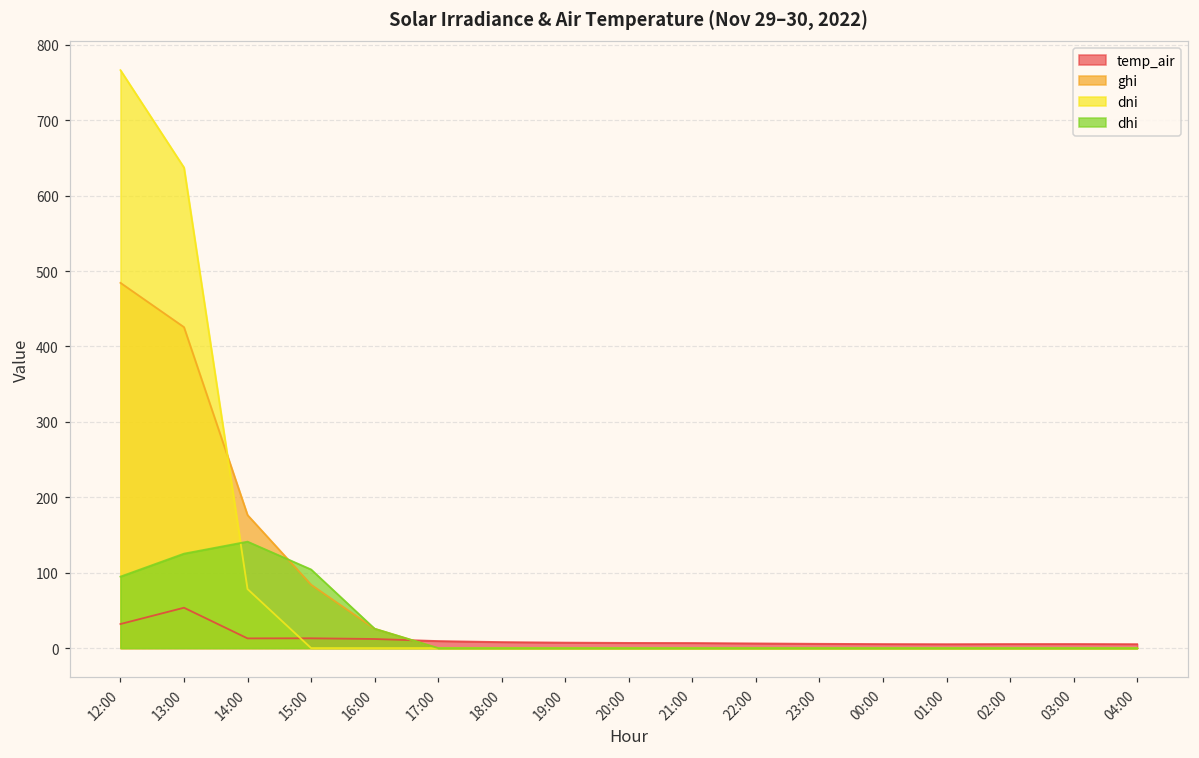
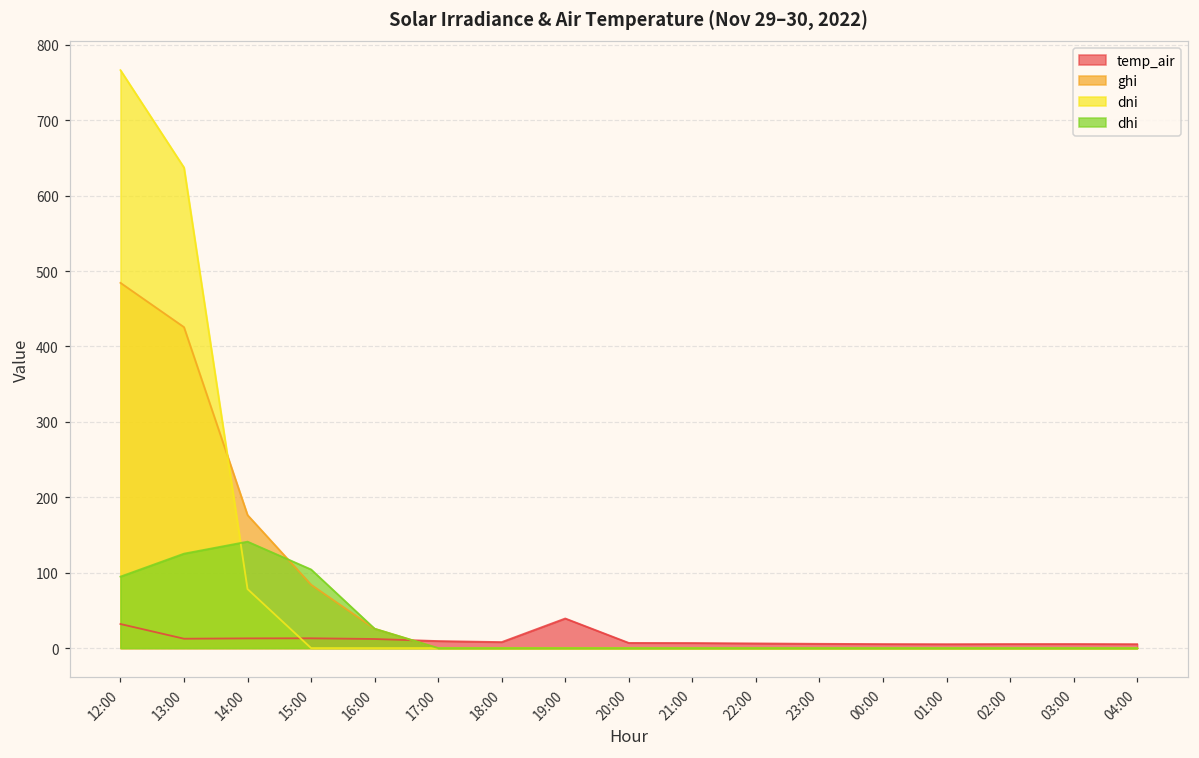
  {
    "temp_air": {
      "12:00": 30,
-     "13:00": 50,
+     "13:00": 10,
      "14:00": 10,
      "15:00": 10,
      "16:00": 10,
      "17:00": 10,
      "18:00": 10,
-     "19:00": 10,
+     "19:00": 40,
      "20:00": 10,
      "21:00": 10,
      "22:00": 10,
      "23:00": 10,
      "00:00": 10,
      "01:00": 10,
      "02:00": 10,
      "03:00": 10,
      "04:00": 10
    },
    "ghi": {
      "12:00": 480,
      "13:00": 430,
      "14:00": 180,
      "15:00": 80
    },
    "dni": {
      "12:00": 770,
      "13:00": 640,
      "14:00": 80,
      "15:00": 0,
      "16:00": 0
    },
    "dhi": {
      "12:00": 90,
      "13:00": 130,
      "14:00": 140,
      "15:00": 100
    }
  }
